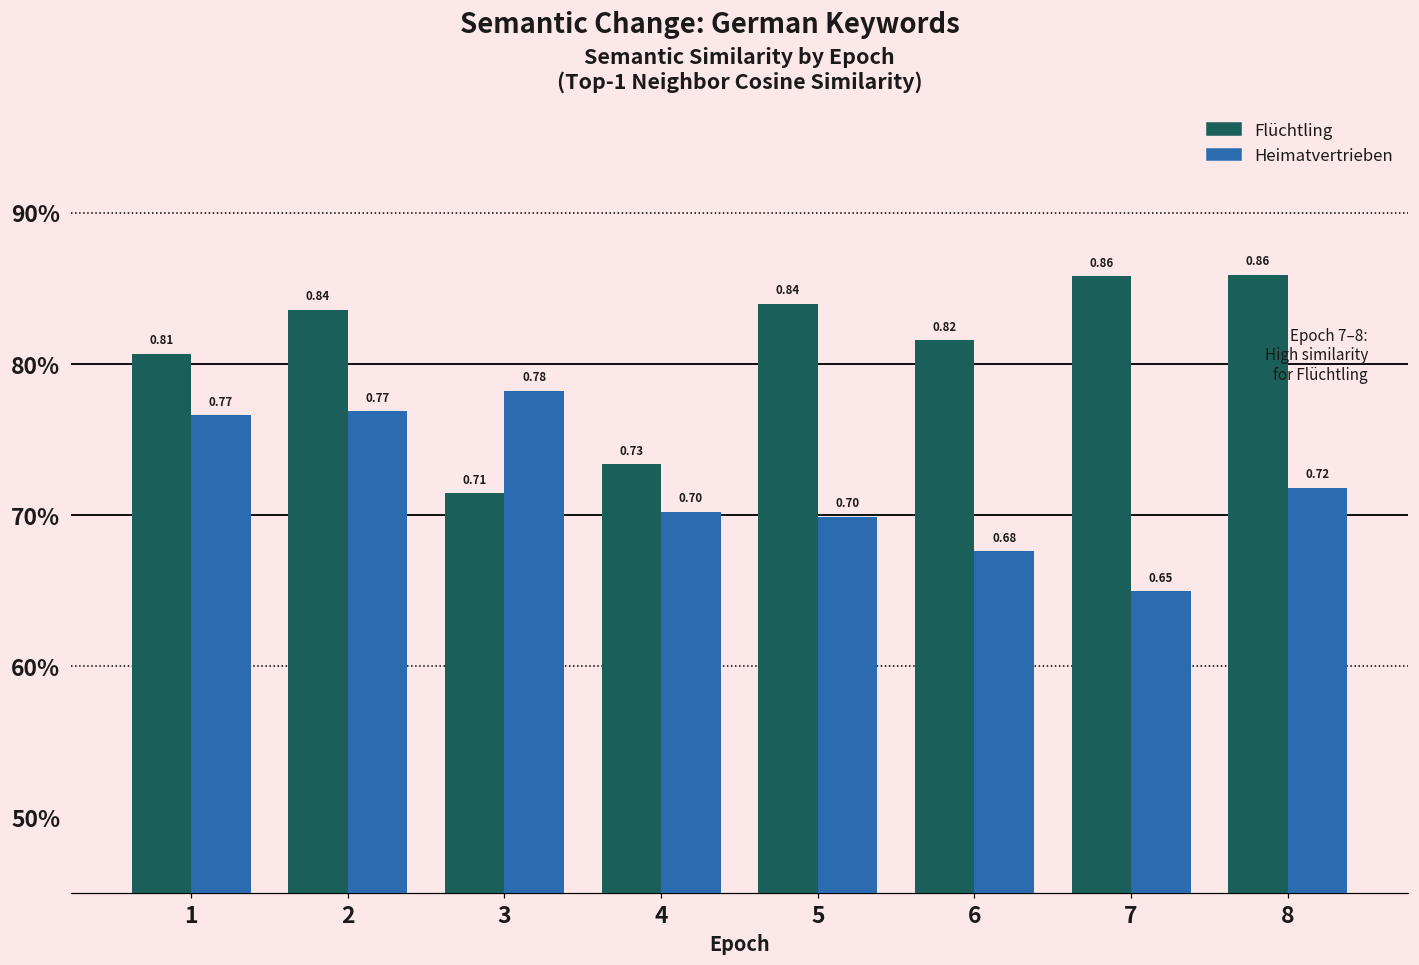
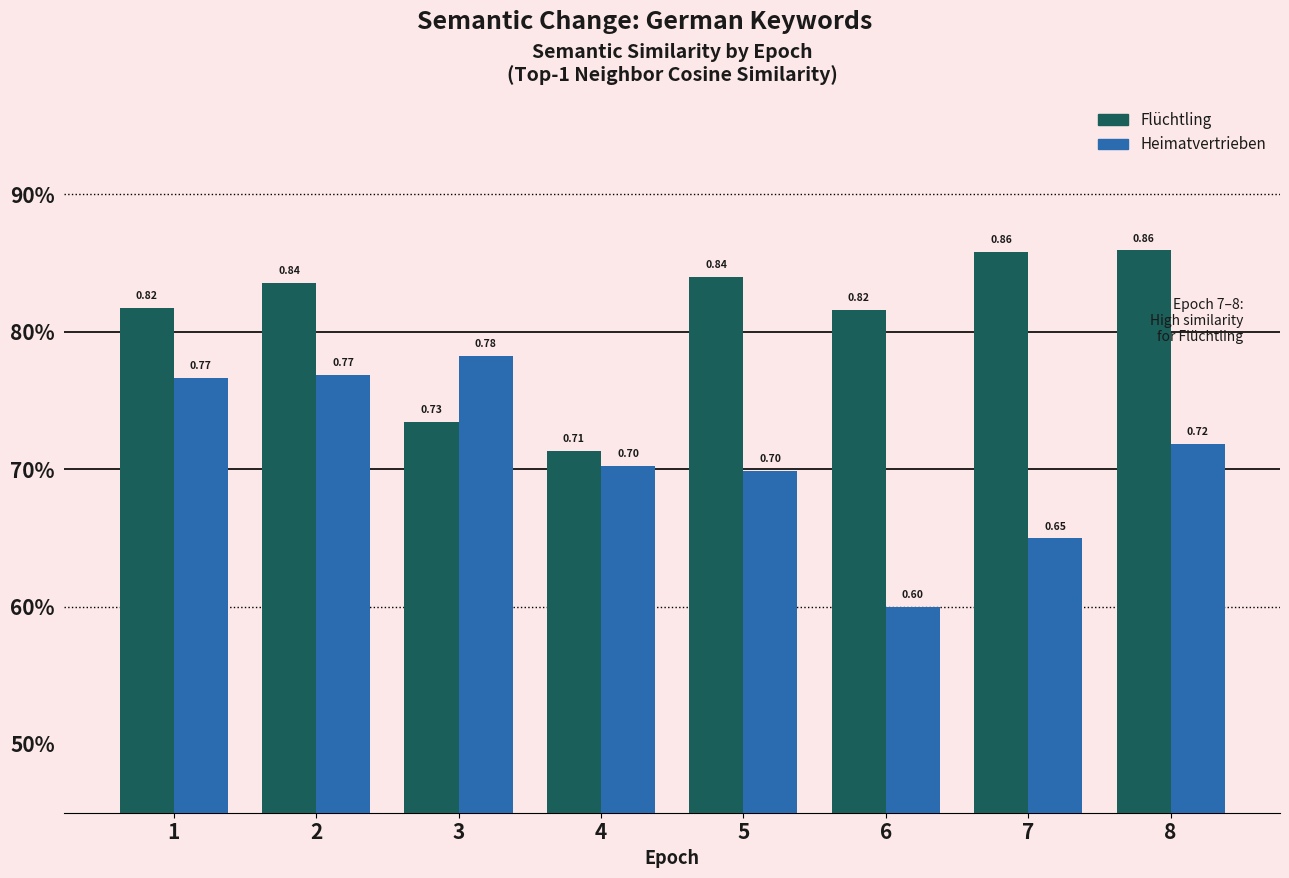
  {
    "Flüchtling": {
-     "1": 0.81,
+     "1": 0.82,
      "2": 0.84,
-     "3": 0.71,
-     "4": 0.73,
+     "3": 0.73,
+     "4": 0.71,
      "5": 0.84,
      "6": 0.82,
      "7": 0.86,
      "8": 0.86
    },
    "Heimatvertrieben": {
      "1": 0.77,
      "2": 0.77,
      "3": 0.78,
      "4": 0.70,
      "5": 0.70,
-     "6": 0.68,
+     "6": 0.60,
      "7": 0.65,
      "8": 0.72
    }
  }
